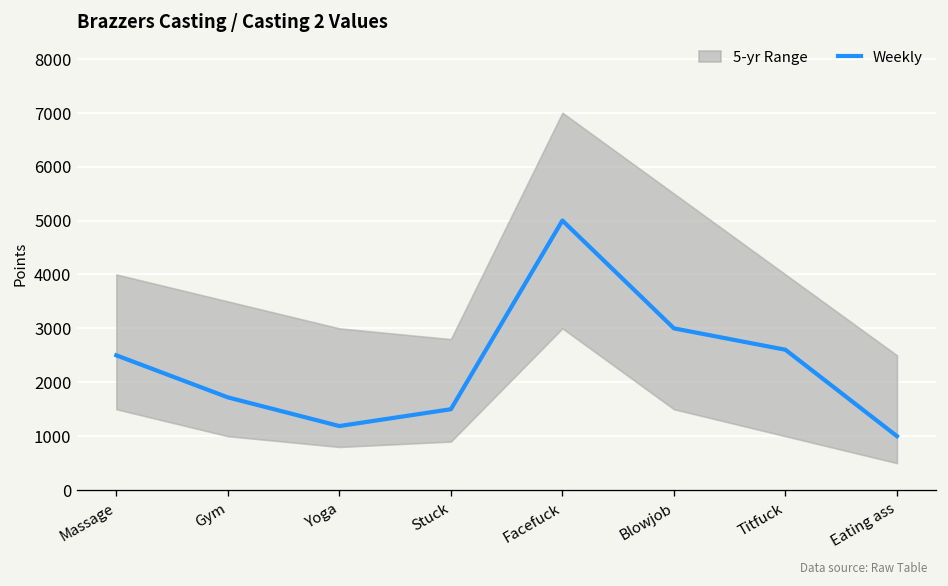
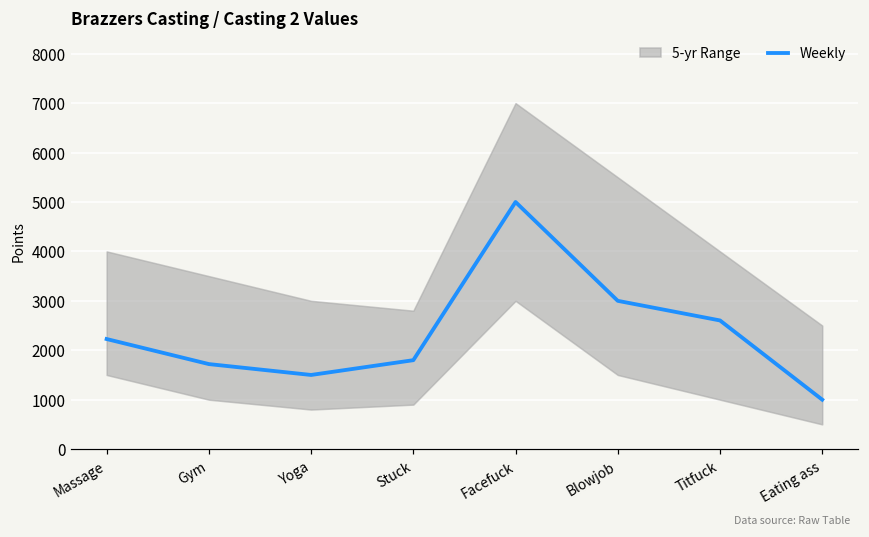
  {
    "Weekly": {
-     "Massage": 2500,
+     "Massage": 2200,
      "Gym": 1700,
-     "Yoga": 1200,
-     "Stuck": 1500,
+     "Yoga": 1500,
+     "Stuck": 1800,
      "Facefuck": 5000,
      "Blowjob": 3000,
      "Titfuck": 2600,
      "Eating ass": 1000
    }
  }
